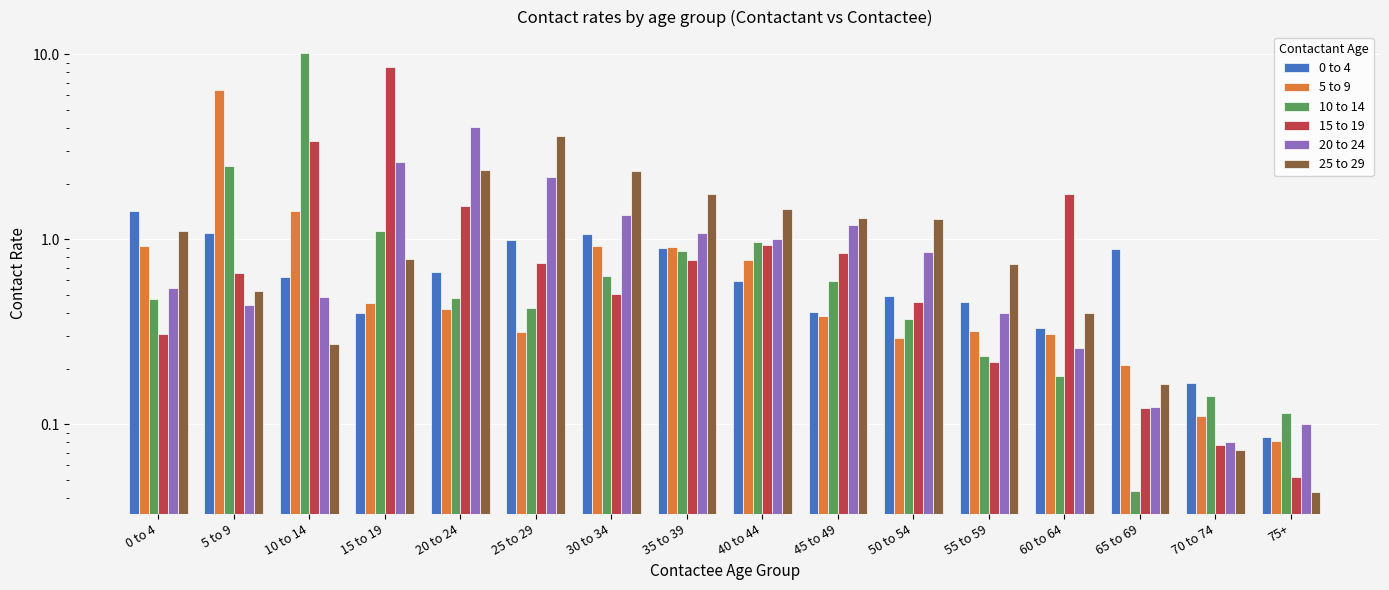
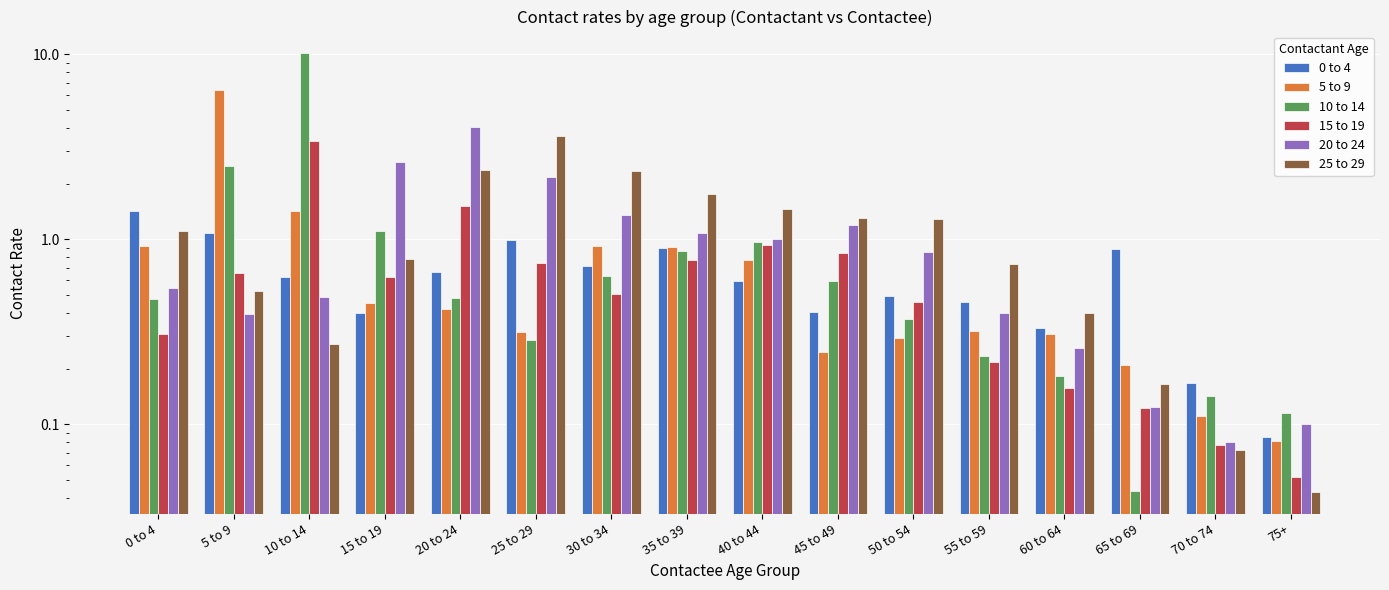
  {
    "0 to 4": {
      "0 to 4": 1.4,
      "5 to 9": 1.1,
      "10 to 14": 0.63,
      "15 to 19": 0.40,
      "20 to 24": 0.67,
      "25 to 29": 1.0,
-     "30 to 34": 1.1,
+     "30 to 34": 0.72,
      "35 to 39": 0.9,
      "40 to 44": 0.60,
      "45 to 49": 0.40,
      "50 to 54": 0.50,
      "55 to 59": 0.46,
      "60 to 64": 0.33,
      "65 to 69": 0.9,
      "70 to 74": 0.17,
      "75+": 0.09
    },
    "5 to 9": {
      "0 to 4": 0.9,
      "5 to 9": 6.4,
      "10 to 14": 1.4,
      "15 to 19": 0.45,
      "20 to 24": 0.42,
      "25 to 29": 0.32,
      "30 to 34": 0.9,
      "35 to 39": 0.9,
      "40 to 44": 0.77,
-     "45 to 49": 0.39,
+     "45 to 49": 0.25,
      "50 to 54": 0.29,
      "55 to 59": 0.32,
      "60 to 64": 0.31,
      "65 to 69": 0.21,
      "70 to 74": 0.11,
      "75+": 0.08
    },
    "10 to 14": {
      "0 to 4": 0.47,
      "5 to 9": 2.5,
      "10 to 14": 10,
      "15 to 19": 1.1,
      "20 to 24": 0.48,
-     "25 to 29": 0.42,
+     "25 to 29": 0.29,
      "30 to 34": 0.64,
      "35 to 39": 0.9,
      "40 to 44": 1.0,
      "45 to 49": 0.60,
      "50 to 54": 0.37,
      "55 to 59": 0.23,
      "60 to 64": 0.18,
      "65 to 69": 0.044,
      "70 to 74": 0.14,
      "75+": 0.12
    },
    "15 to 19": {
      "0 to 4": 0.31,
      "5 to 9": 0.66,
      "10 to 14": 3.4,
-     "15 to 19": 9,
+     "15 to 19": 0.63,
      "20 to 24": 1.5,
      "25 to 29": 0.75,
      "30 to 34": 0.51,
      "35 to 39": 0.78,
      "40 to 44": 0.9,
      "45 to 49": 0.8,
      "50 to 54": 0.46,
      "55 to 59": 0.22,
-     "60 to 64": 1.8,
+     "60 to 64": 0.16,
      "65 to 69": 0.12,
      "70 to 74": 0.077,
      "75+": 0.052
    },
    "20 to 24": {
      "0 to 4": 0.55,
-     "5 to 9": 0.44,
+     "5 to 9": 0.40,
      "10 to 14": 0.49,
      "15 to 19": 2.6,
      "20 to 24": 4.1,
      "25 to 29": 2.2,
      "30 to 34": 1.3,
      "35 to 39": 1.1,
      "40 to 44": 1.0,
      "45 to 49": 1.2,
      "50 to 54": 0.9,
      "55 to 59": 0.40,
      "60 to 64": 0.26,
      "65 to 69": 0.12,
      "70 to 74": 0.08,
      "75+": 0.10
    },
    "25 to 29": {
      "0 to 4": 1.1,
      "5 to 9": 0.52,
      "10 to 14": 0.27,
      "15 to 19": 0.79,
      "20 to 24": 2.4,
      "25 to 29": 3.6,
      "30 to 34": 2.3,
      "35 to 39": 1.8,
      "40 to 44": 1.5,
      "45 to 49": 1.3,
      "50 to 54": 1.3,
      "55 to 59": 0.74,
      "60 to 64": 0.40,
      "65 to 69": 0.17,
      "70 to 74": 0.073,
      "75+": 0.043
    }
  }
